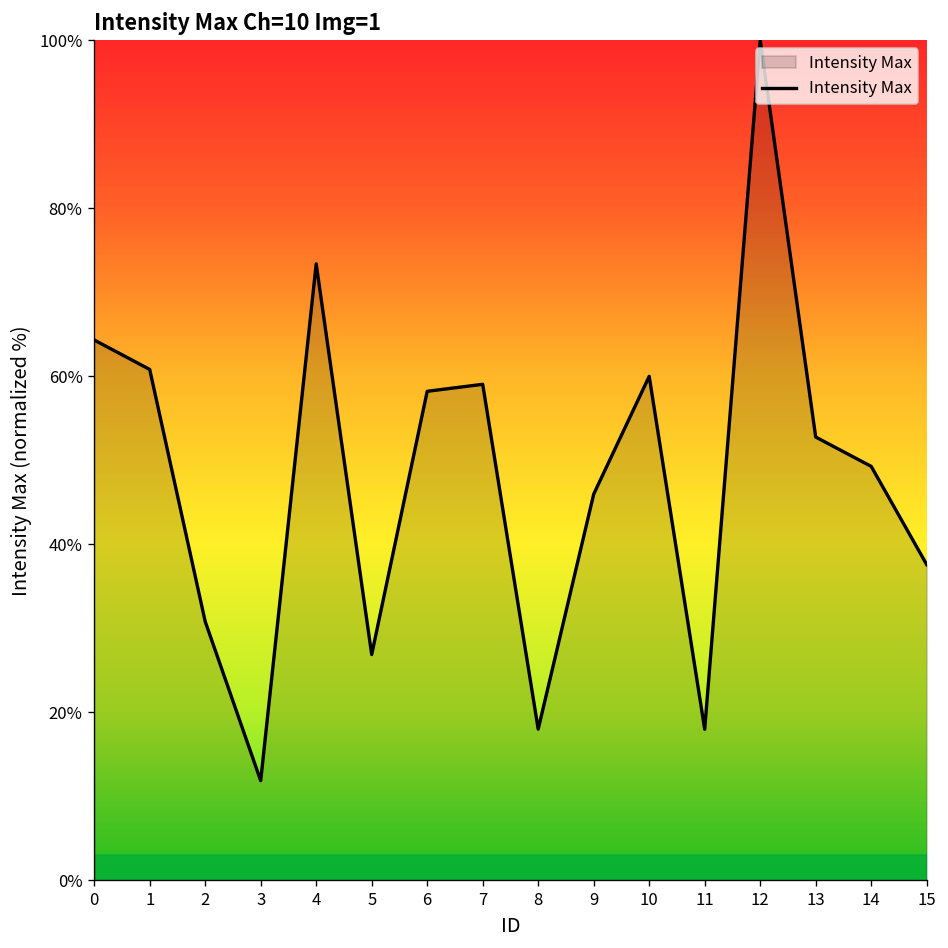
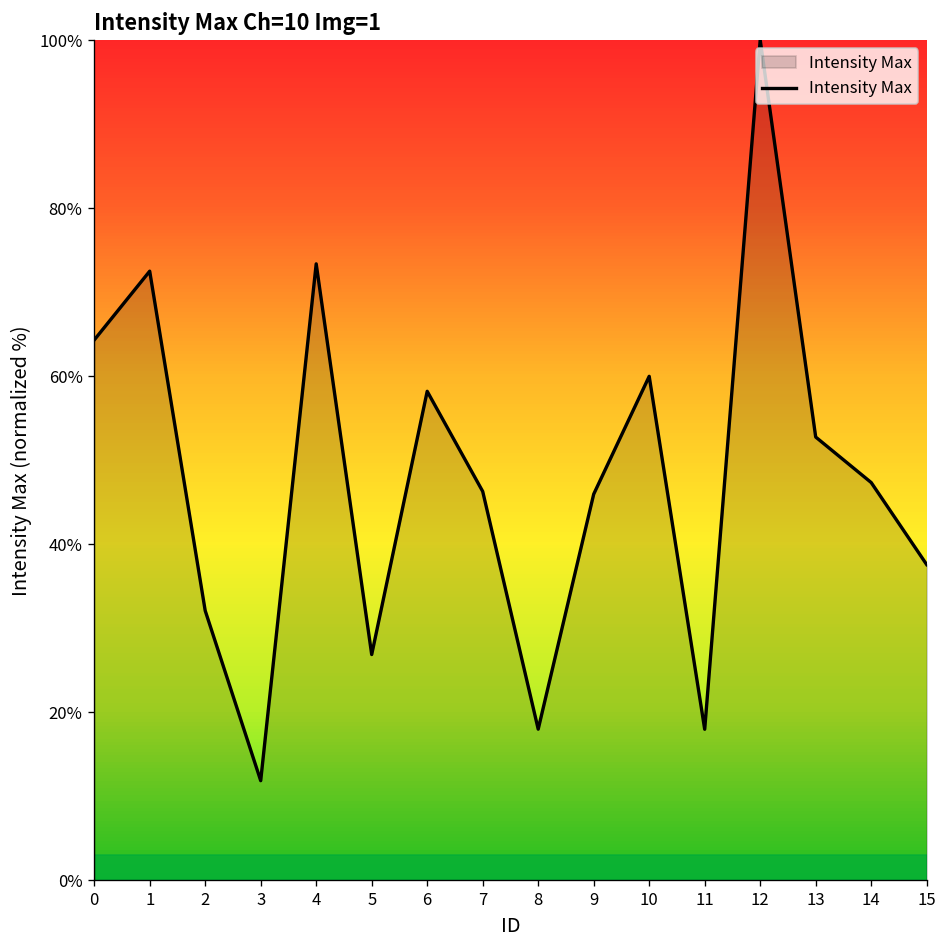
  {
    "0": "64%",
-   "1": "61%",
-   "2": "31%",
+   "1": "72%",
+   "2": "32%",
    "3": "12%",
    "4": "73%",
    "5": "27%",
    "6": "58%",
-   "7": "59%",
+   "7": "46%",
    "8": "18%",
    "9": "46%",
    "10": "60%",
    "11": "18%",
    "12": "100%",
    "13": "53%",
-   "14": "49%",
+   "14": "47%",
    "15": "38%"
  }
